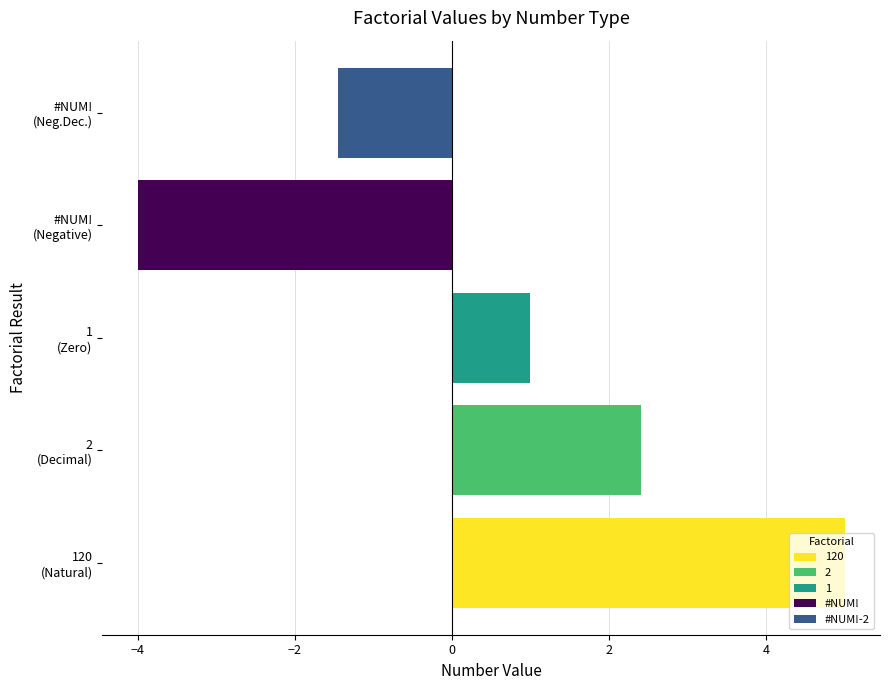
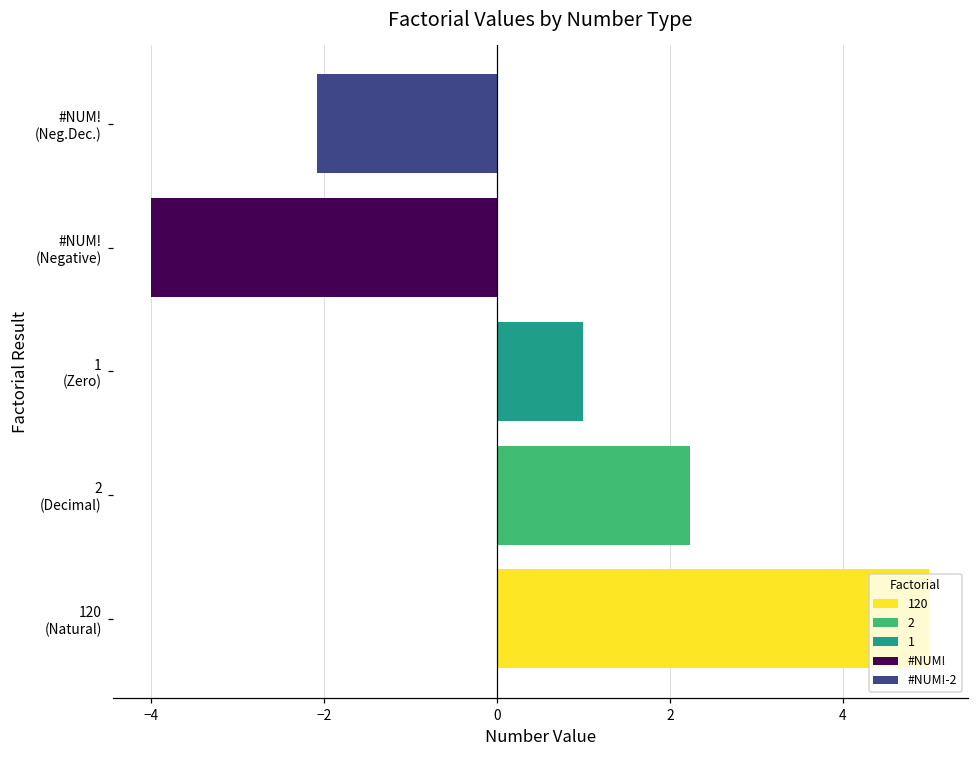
  {
-   "#NUM! (Neg.Dec.)": -1.5,
+   "#NUM! (Neg.Dec.)": -2.1,
    "#NUM! (Negative)": -4.0,
    "1 (Zero)": 1.0,
-   "2 (Decimal)": 2.4
+   "2 (Decimal)": 2.2
  }
